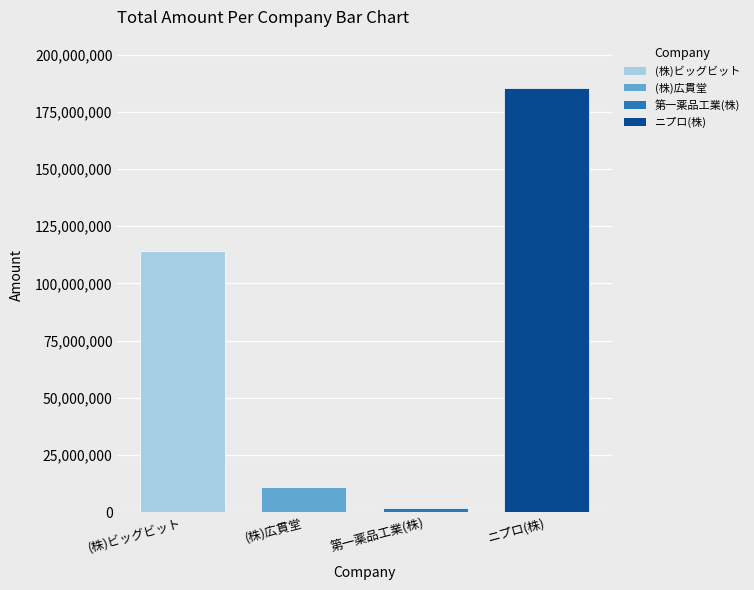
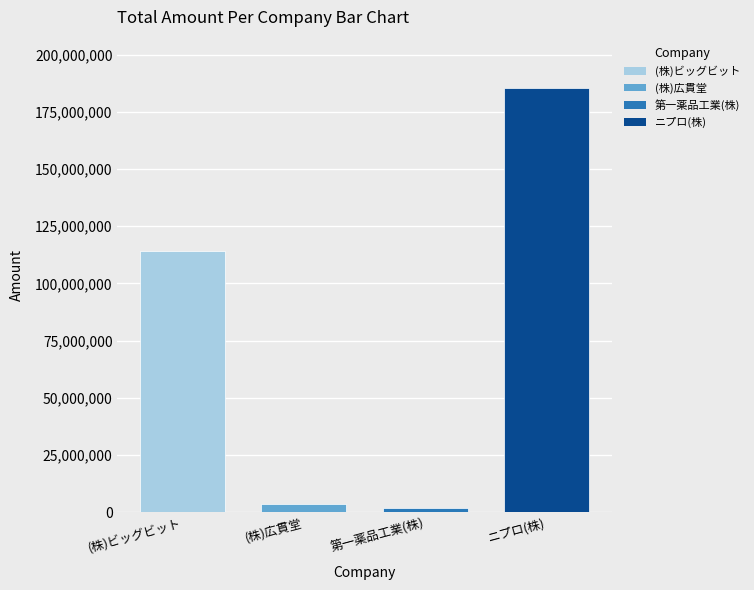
  {
    "(株)ビッグビット": "114,000,000",
-   "(株)広貫堂": "11,000,000",
+   "(株)広貫堂": "4,000,000",
    "第一薬品工業(株)": "2,000,000",
    "ニプロ(株)": "186,000,000"
  }
